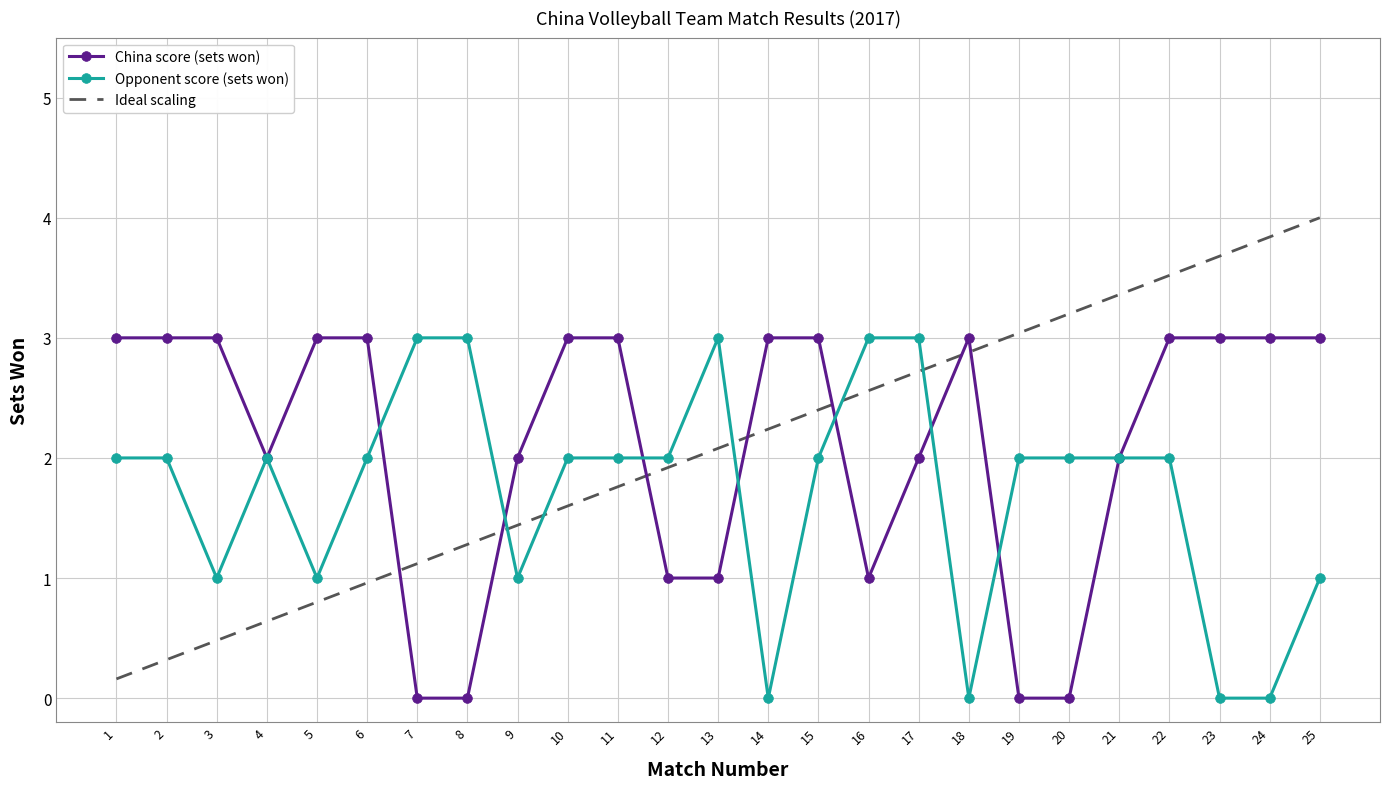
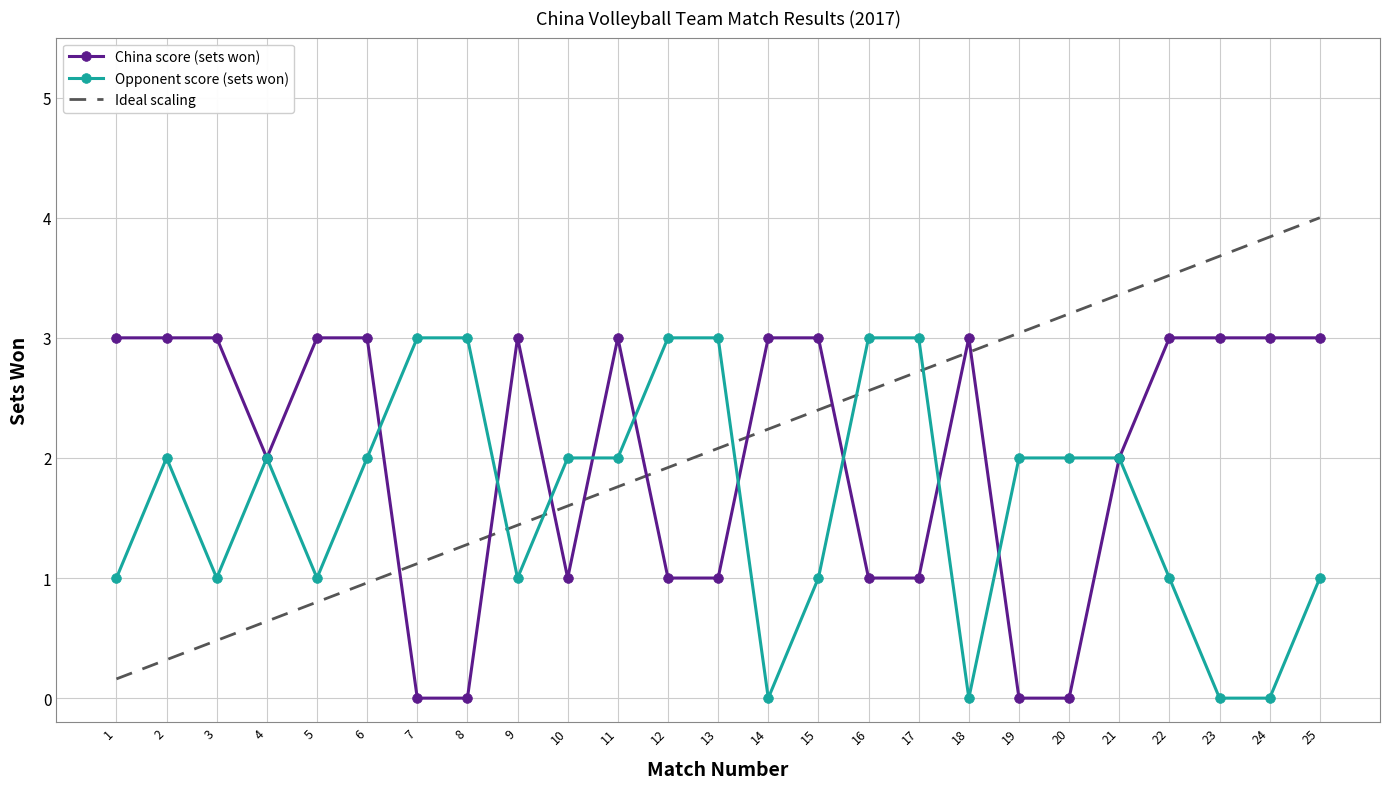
  {
    "China score (sets won)": {
      "1": 3,
      "2": 3,
      "3": 3,
      "5": 3,
      "6": 3,
      "7": 0,
      "8": 0,
-     "9": 2,
-     "10": 3,
+     "9": 3,
+     "10": 1,
      "11": 3,
      "12": 1,
      "13": 1,
      "14": 3,
      "15": 3,
      "16": 1,
-     "17": 2,
+     "17": 1,
      "18": 3,
      "19": 0,
      "20": 0,
      "22": 3,
      "23": 3,
      "24": 3,
      "25": 3
    },
    "Opponent score (sets won)": {
-     "1": 2,
+     "1": 1,
      "2": 2,
      "3": 1,
      "5": 1,
      "6": 2,
      "7": 3,
      "8": 3,
      "9": 1,
      "10": 2,
      "11": 2,
-     "12": 2,
+     "12": 3,
      "13": 3,
      "14": 0,
-     "15": 2,
+     "15": 1,
      "16": 3,
      "17": 3,
      "18": 0,
      "19": 2,
      "20": 2,
-     "22": 2,
+     "22": 1,
      "23": 0,
      "24": 0,
      "25": 1
    },
    "Ideal scaling": {
      "1": 0.16,
      "2": 0.32,
      "3": 0.48,
      "4": 0.64,
      "5": 0.80,
      "6": 0.96,
      "7": 1.12,
      "8": 1.28,
      "9": 1.44,
      "10": 1.60,
      "11": 1.76,
      "12": 1.92,
      "13": 2.08,
      "14": 2.24,
      "15": 2.40,
      "16": 2.56,
      "17": 2.72,
      "18": 2.88,
      "19": 3.04,
      "20": 3.20,
      "21": 3.36,
      "22": 3.52,
      "23": 3.68,
      "24": 3.84,
      "25": 4
    }
  }
